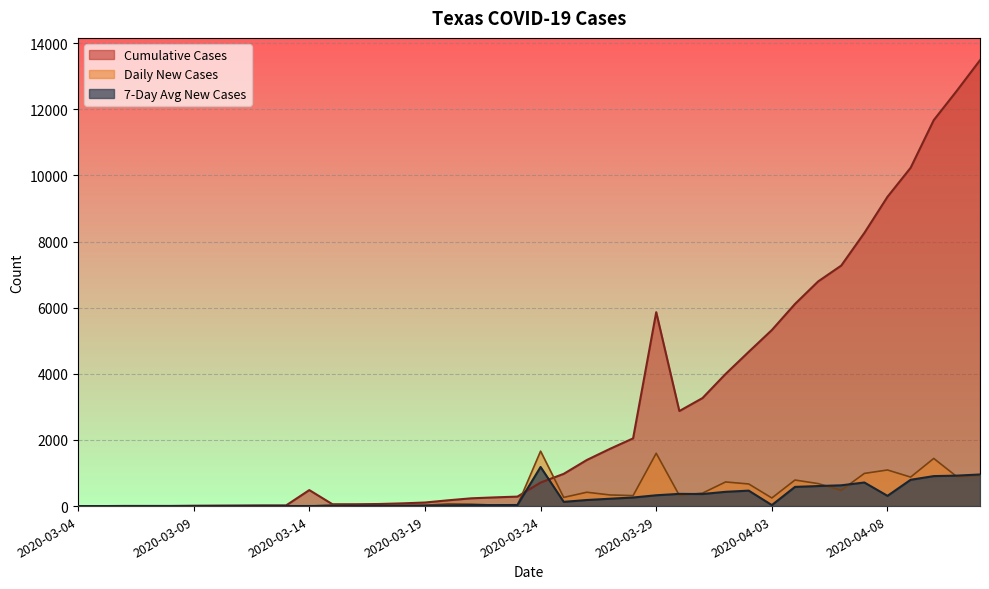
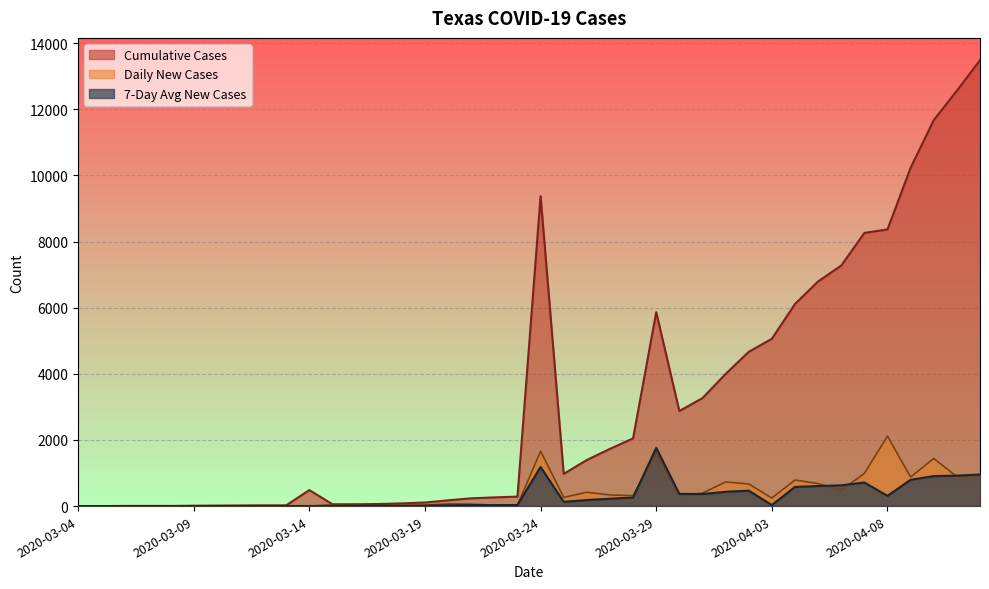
  {
    "Cumulative Cases": {
      "2020-03-14": 500,
      "2020-03-19": 100,
-     "2020-03-24": 700,
+     "2020-03-24": 9400,
      "2020-03-29": 5900,
-     "2020-04-03": 5300,
-     "2020-04-08": 9400
+     "2020-04-03": 5100,
+     "2020-04-08": 8400
    },
    "Daily New Cases": {
      "2020-03-24": 1700,
      "2020-03-29": 1600,
      "2020-04-03": 200,
-     "2020-04-08": 1100
+     "2020-04-08": 2100
    },
    "7-Day Avg New Cases": {
      "2020-03-24": 1200,
-     "2020-03-29": 300,
+     "2020-03-29": 1800,
      "2020-04-03": 0,
      "2020-04-08": 300
    }
  }
